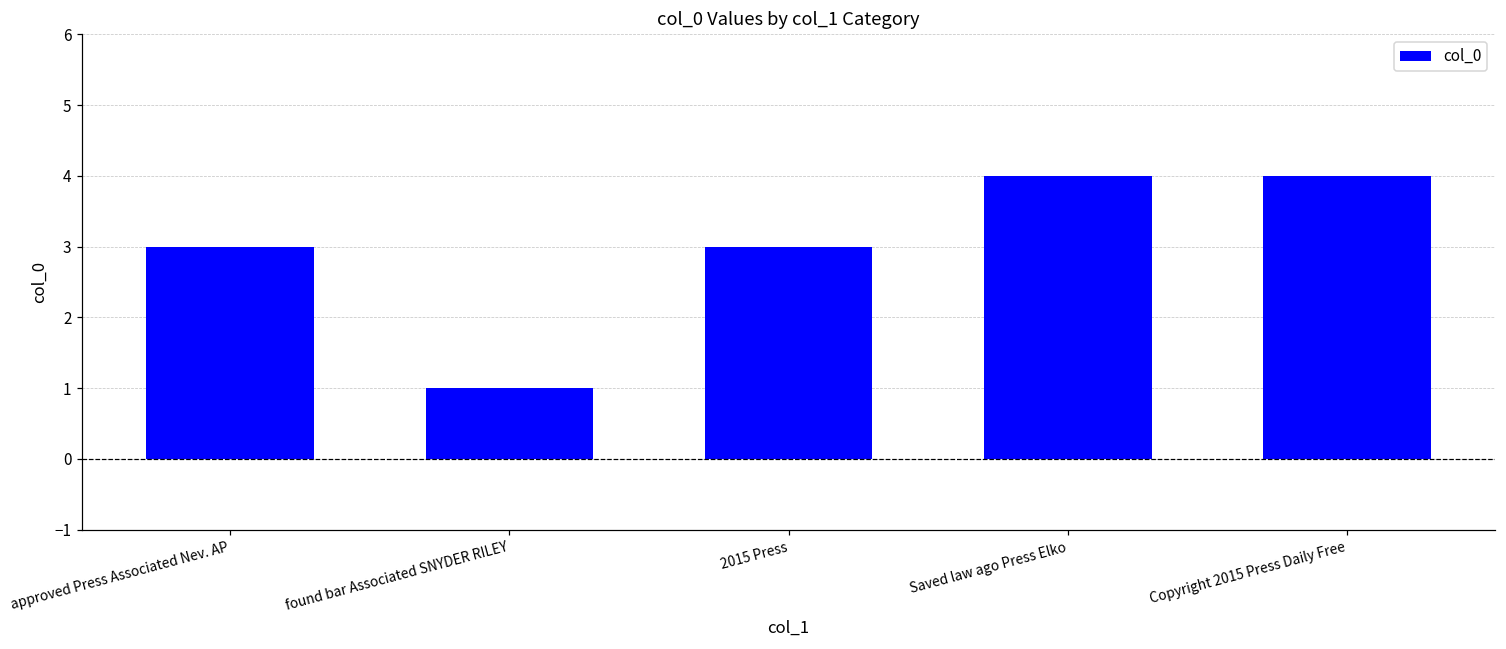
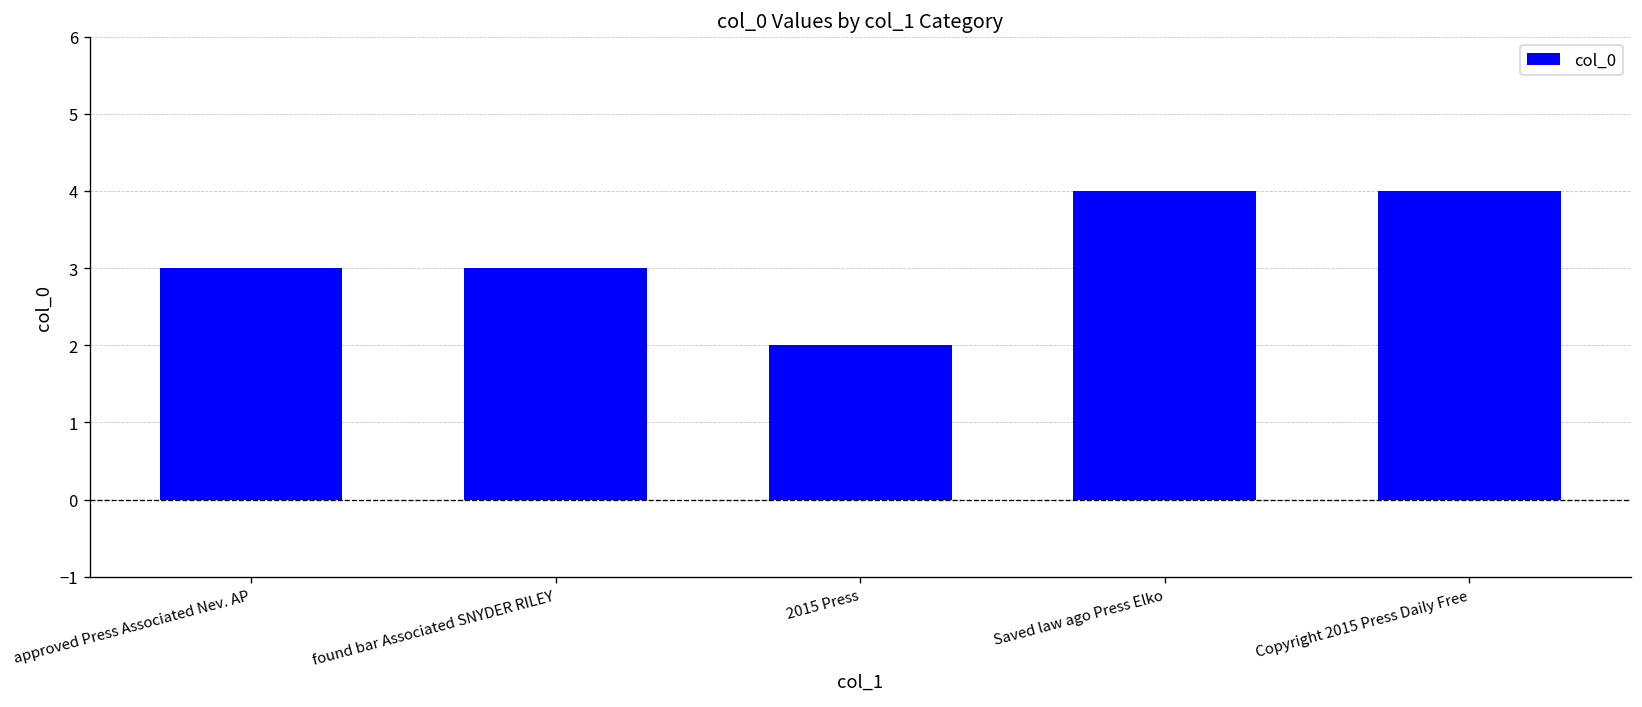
  {
    "approved Press Associated Nev. AP": 3,
-   "found bar Associated SNYDER RILEY": 1,
-   "2015 Press": 3,
+   "found bar Associated SNYDER RILEY": 3,
+   "2015 Press": 2,
    "Saved law ago Press Elko": 4,
    "Copyright 2015 Press Daily Free": 4
  }
